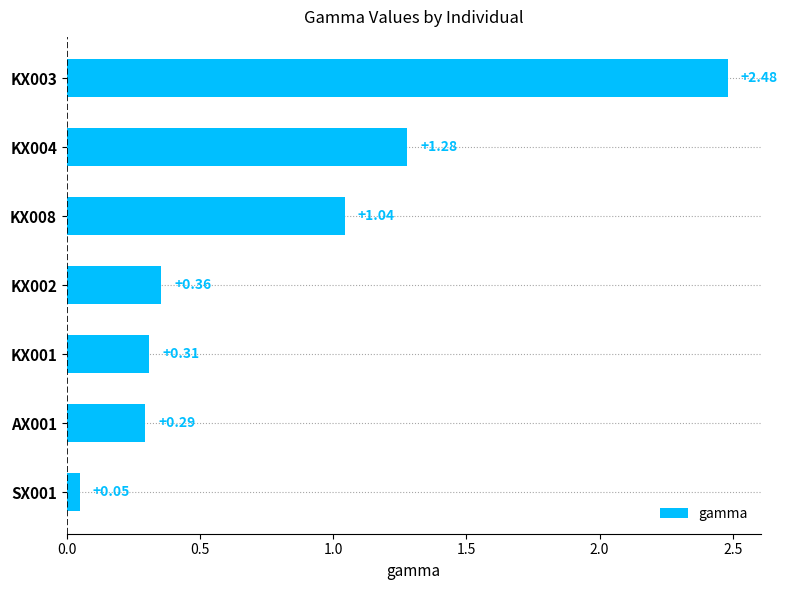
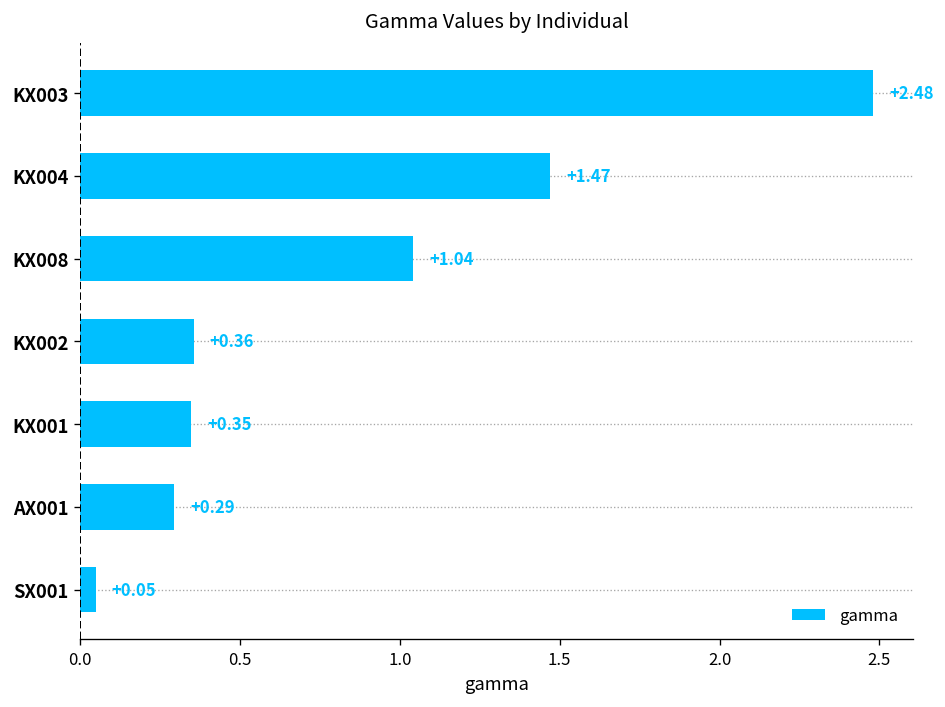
  {
    "KX003": "+2.48",
-   "KX004": "+1.28",
+   "KX004": "+1.47",
    "KX008": "+1.04",
    "KX002": "+0.36",
-   "KX001": "+0.31",
+   "KX001": "+0.35",
    "AX001": "+0.29",
    "SX001": "+0.05"
  }
